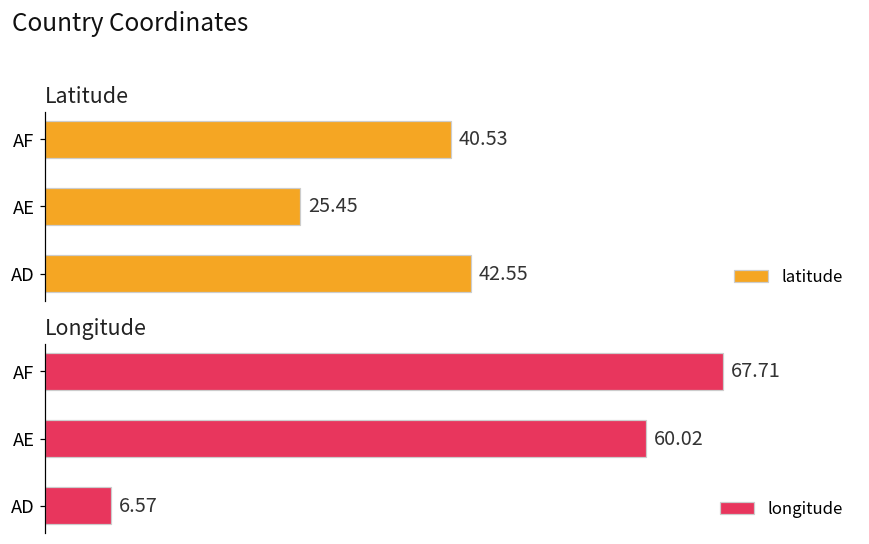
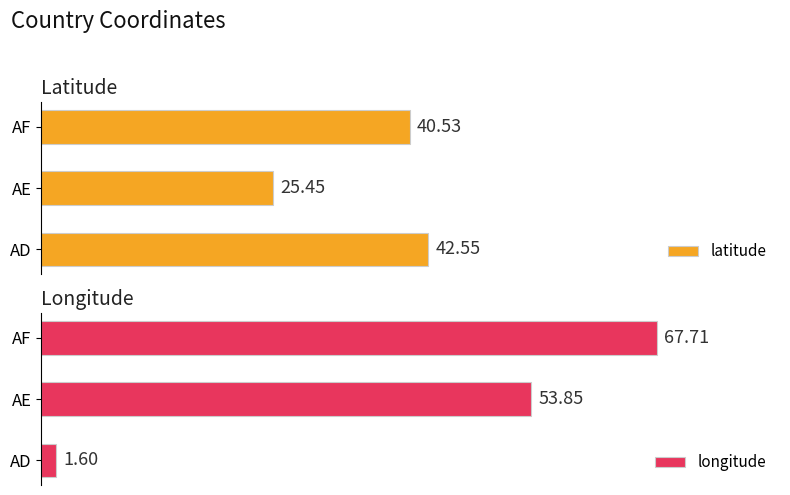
  {
    "Latitude": {
      "AF": 40.53,
      "AE": 25.45,
      "AD": 42.55
    },
    "Longitude": {
      "AF": 67.71,
-     "AE": 60.02,
-     "AD": 6.57
+     "AE": 53.85,
+     "AD": 1.60
    }
  }
